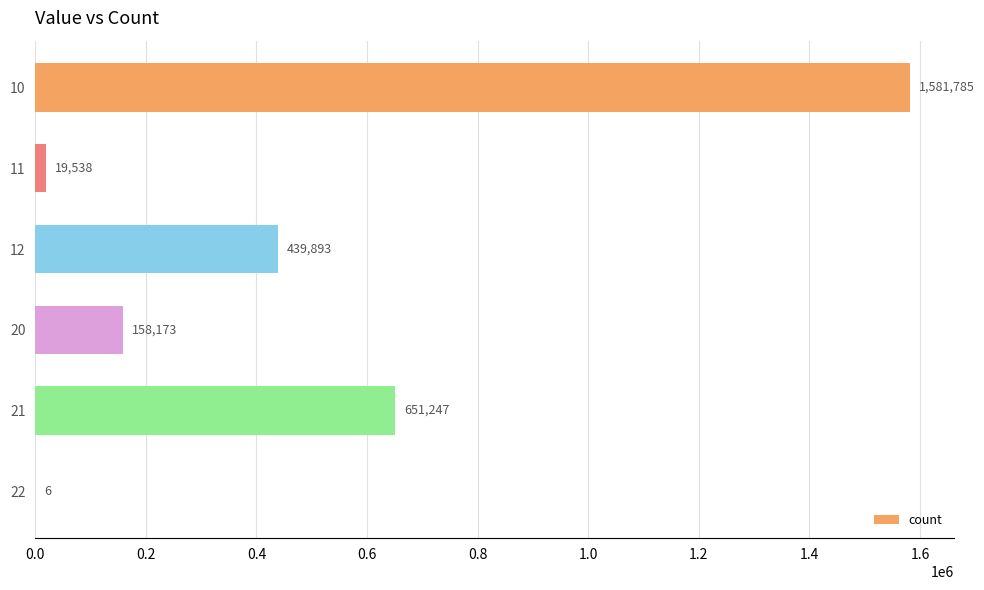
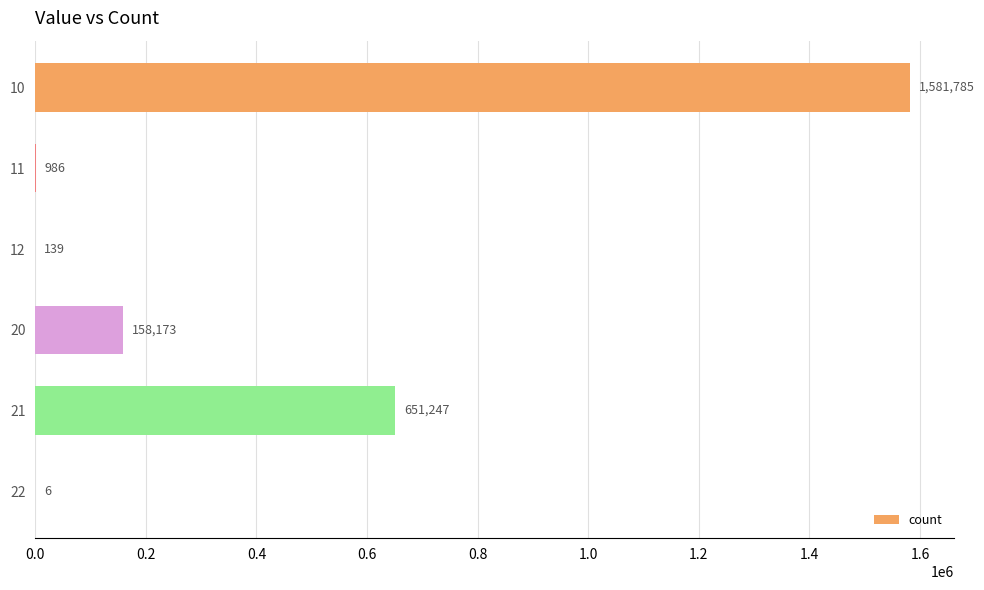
  {
    "10": "1,581,785",
-   "11": "19,538",
-   "12": "439,893",
+   "11": "986",
+   "12": "139",
    "20": "158,173",
    "21": "651,247",
    "22": "6"
  }
